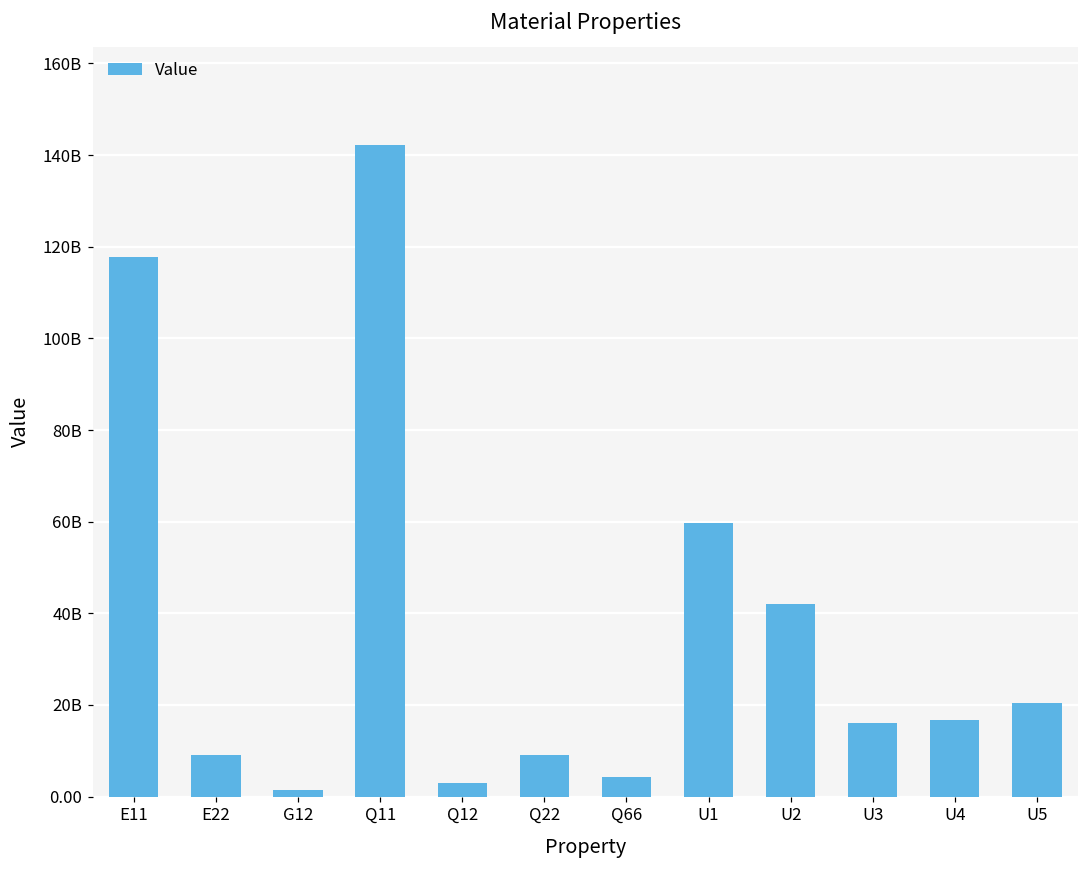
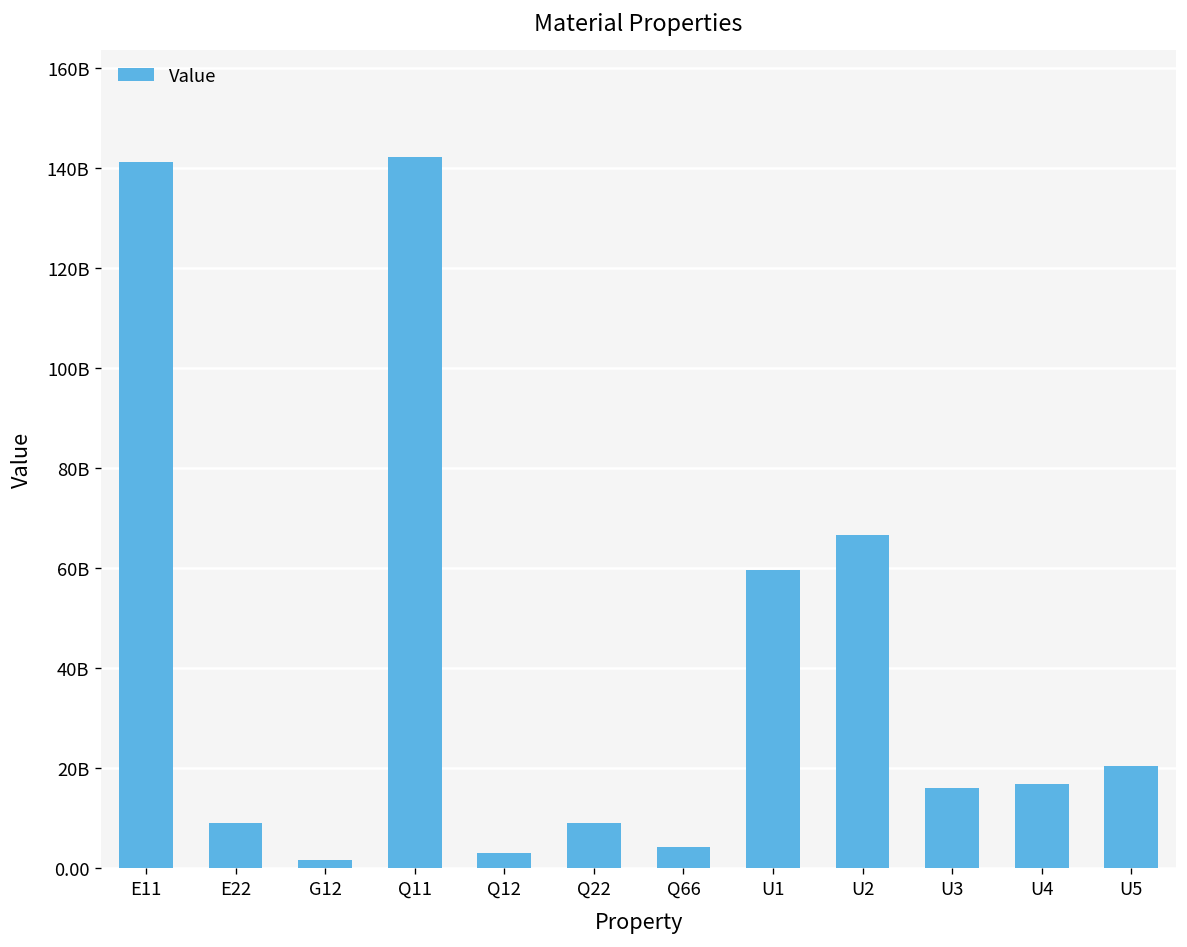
  {
-   "E11": 118000000000,
+   "E11": 141000000000,
    "E22": 9000000000,
    "G12": 2000000000,
    "Q11": 142000000000,
    "Q12": 3000000000,
    "Q22": 9000000000,
    "Q66": 4000000000,
    "U1": 60000000000,
-   "U2": 42000000000,
+   "U2": 67000000000,
    "U3": 16000000000,
    "U4": 17000000000,
    "U5": 20000000000
  }
